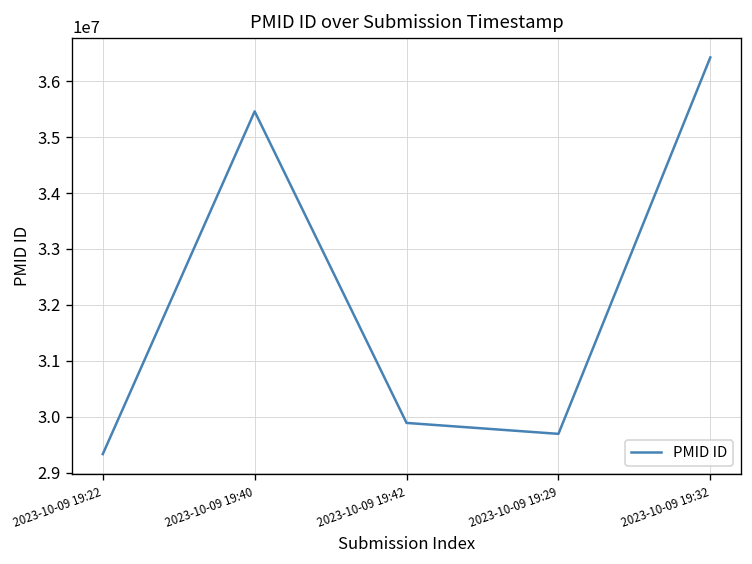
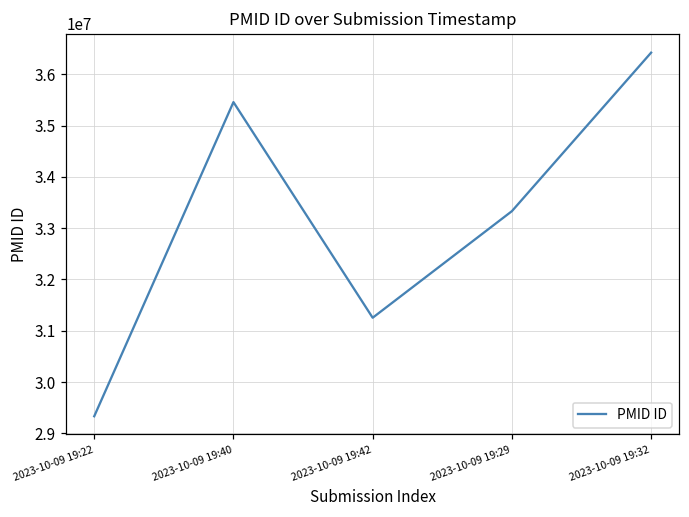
  {
    "2023-10-09 19:22": 29300000,
    "2023-10-09 19:40": 35500000,
-   "2023-10-09 19:42": 29900000,
-   "2023-10-09 19:29": 29700000,
+   "2023-10-09 19:42": 31300000,
+   "2023-10-09 19:29": 33300000,
    "2023-10-09 19:32": 36400000
  }
